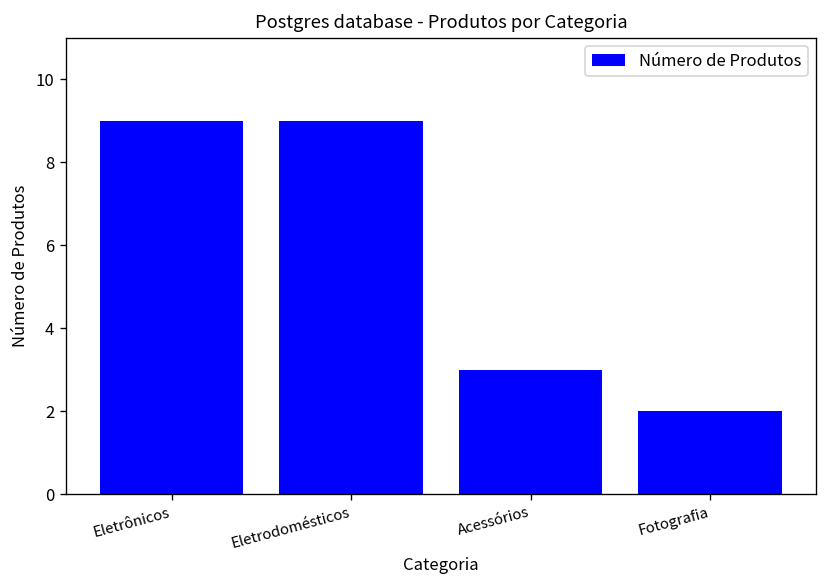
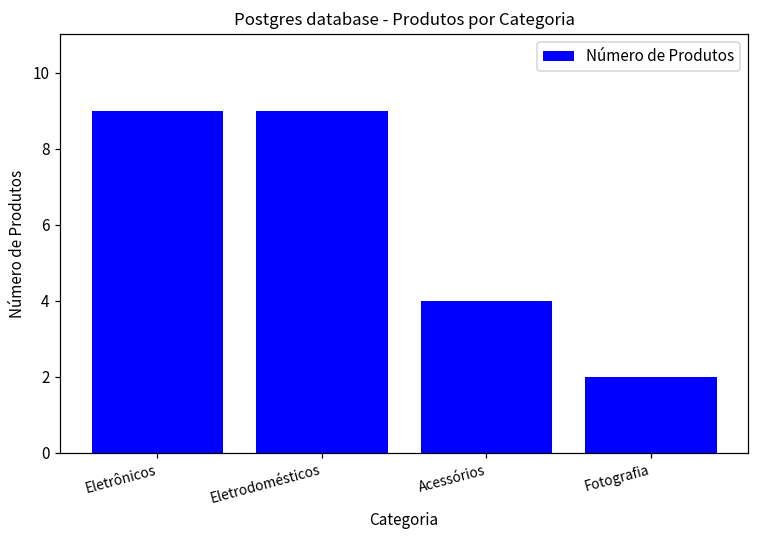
  {
    "Eletrônicos": 9,
    "Eletrodomésticos": 9,
-   "Acessórios": 3,
+   "Acessórios": 4,
    "Fotografia": 2
  }
